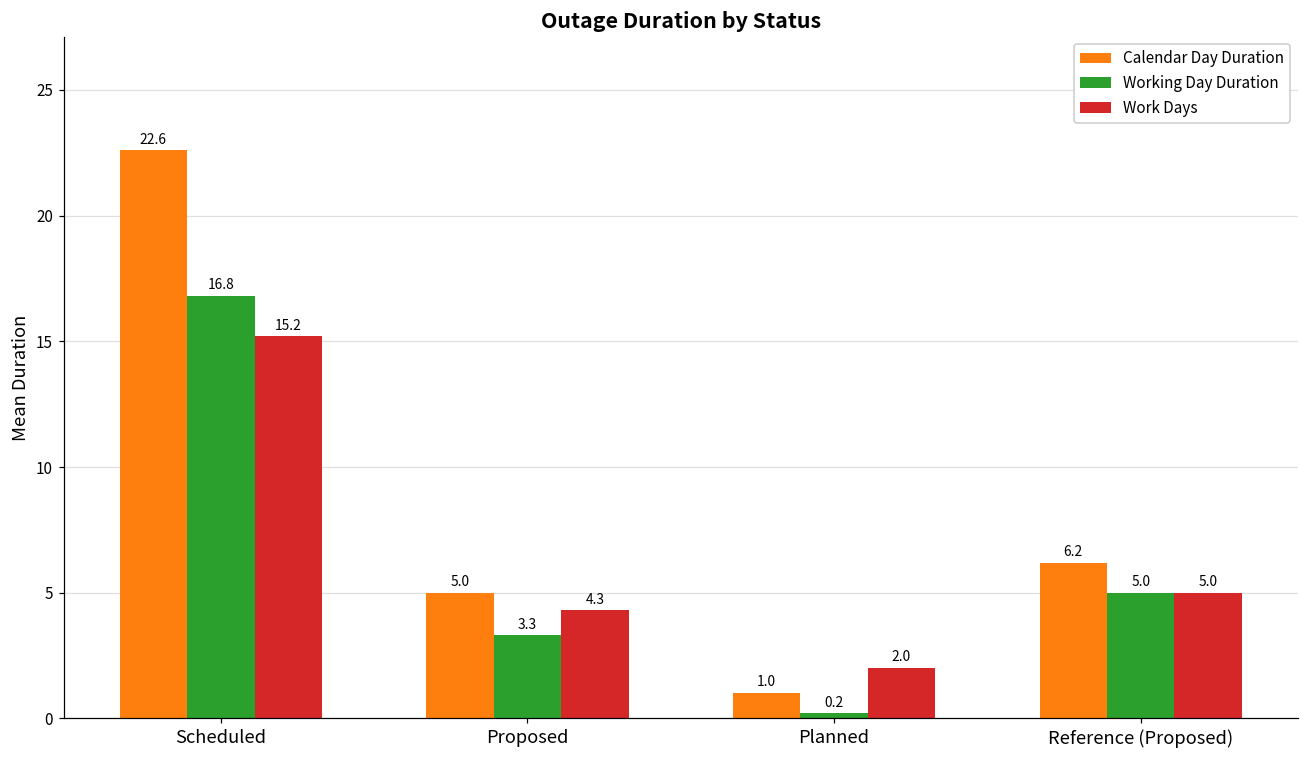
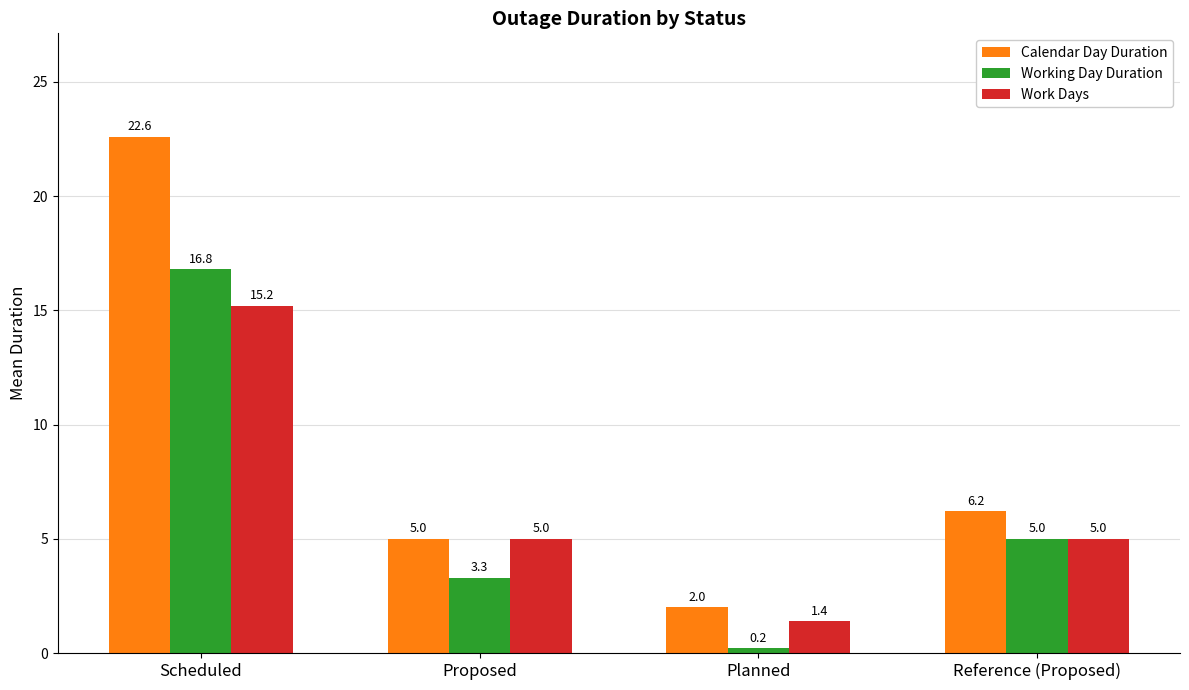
  {
    "Calendar Day Duration": {
      "Scheduled": 22.6,
      "Proposed": 5.0,
-     "Planned": 1.0,
+     "Planned": 2.0,
      "Reference (Proposed)": 6.2
    },
    "Working Day Duration": {
      "Scheduled": 16.8,
      "Proposed": 3.3,
      "Planned": 0.2,
      "Reference (Proposed)": 5.0
    },
    "Work Days": {
      "Scheduled": 15.2,
-     "Proposed": 4.3,
-     "Planned": 2.0,
+     "Proposed": 5.0,
+     "Planned": 1.4,
      "Reference (Proposed)": 5.0
    }
  }
